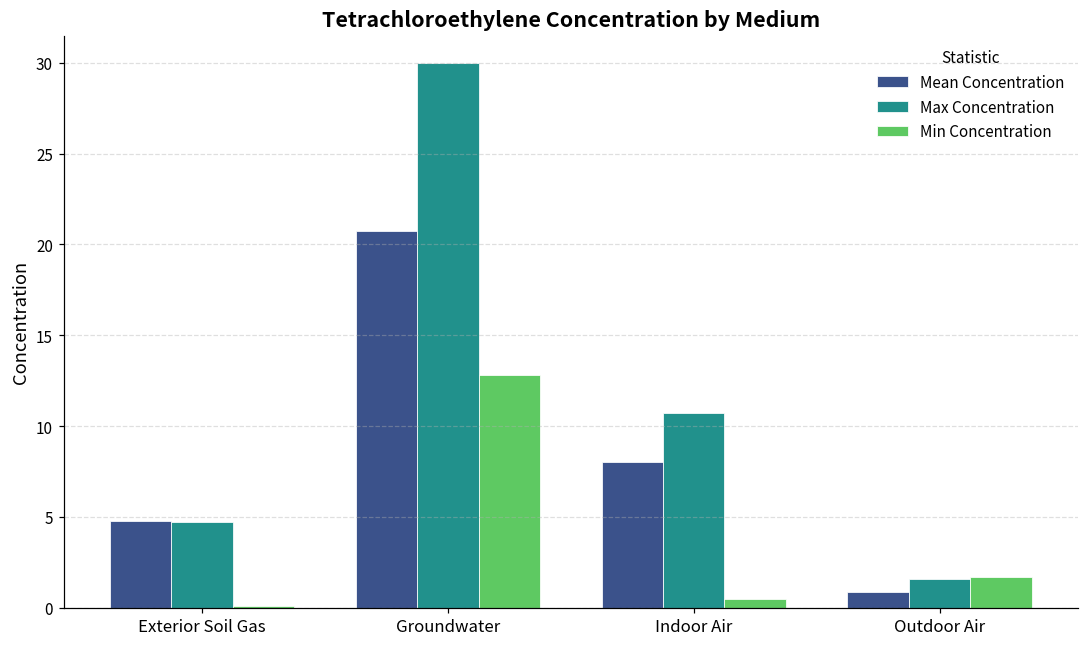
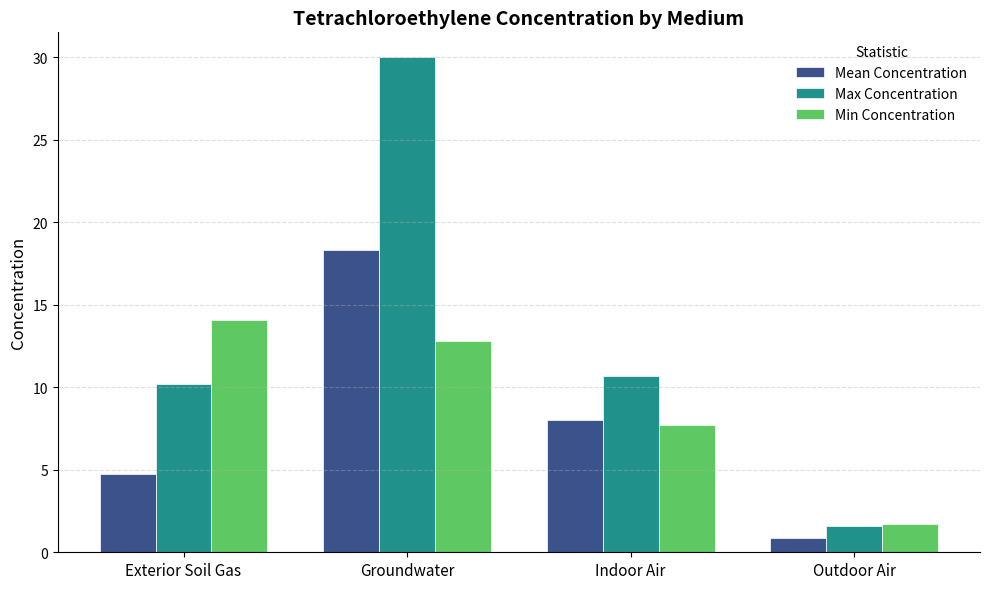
  {
    "Mean Concentration": {
      "Exterior Soil Gas": 4.8,
-     "Groundwater": 20.7,
+     "Groundwater": 18.3,
      "Indoor Air": 8.0,
      "Outdoor Air": 0.8
    },
    "Max Concentration": {
-     "Exterior Soil Gas": 4.7,
+     "Exterior Soil Gas": 10.2,
      "Groundwater": 30.0,
      "Indoor Air": 10.7,
      "Outdoor Air": 1.6
    },
    "Min Concentration": {
-     "Exterior Soil Gas": 0.1,
+     "Exterior Soil Gas": 14.1,
      "Groundwater": 12.8,
-     "Indoor Air": 0.5,
+     "Indoor Air": 7.7,
      "Outdoor Air": 1.7
    }
  }
